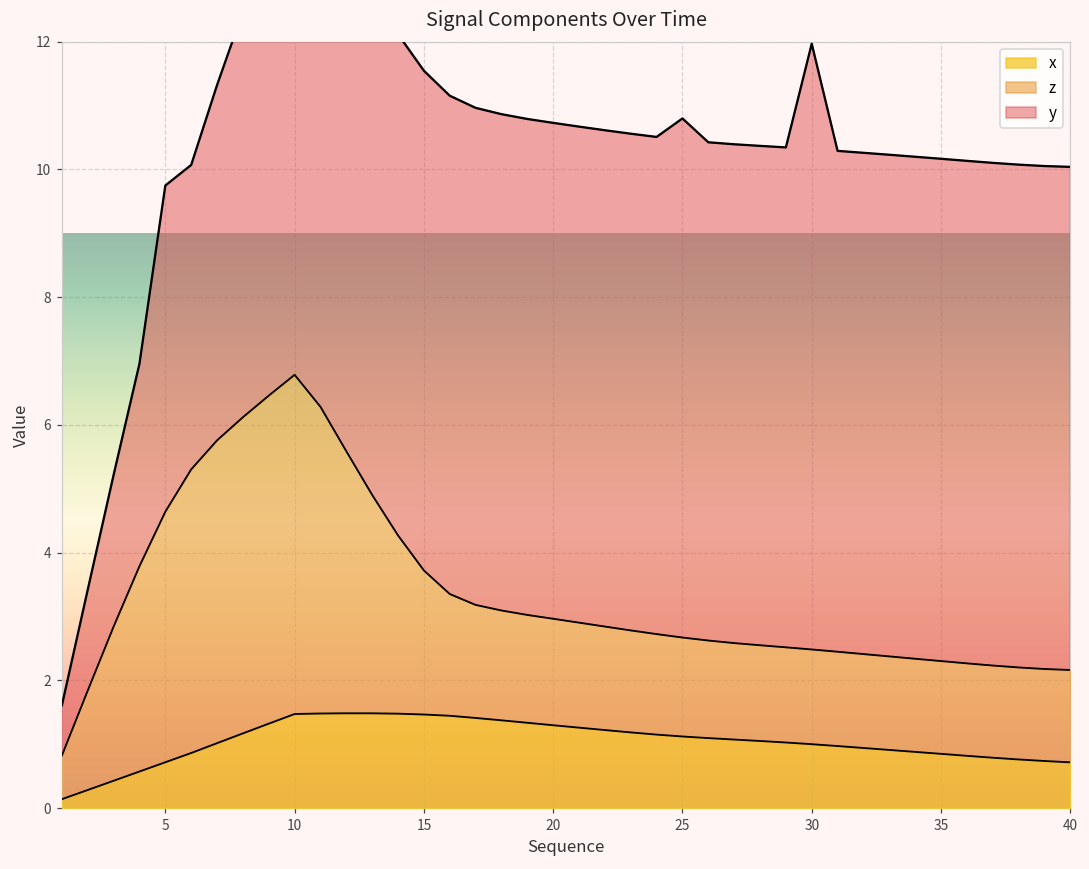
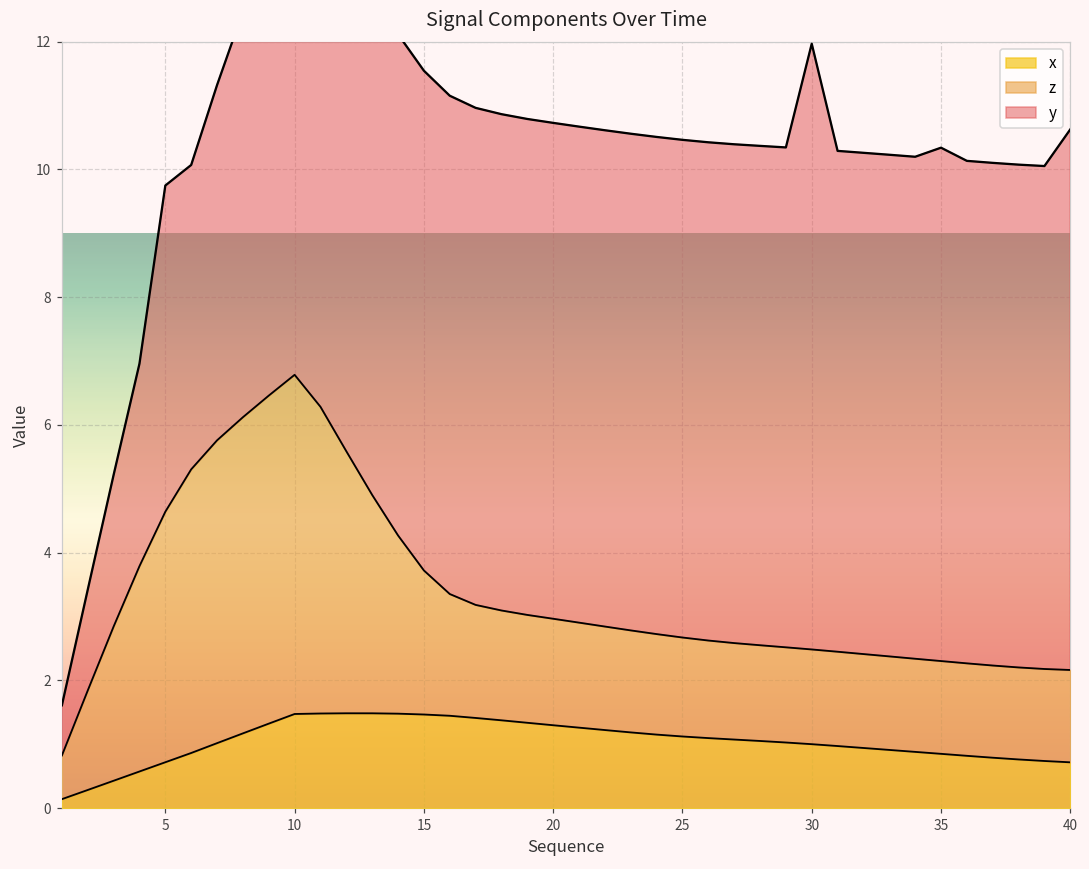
  {
    "y": {
      "5": 5.1,
      "15": 7.8,
      "20": 7.8,
-     "25": 8.1,
+     "25": 7.8,
      "30": 9.5,
-     "35": 7.9,
-     "40": 7.9
+     "35": 8.0,
+     "40": 8.5
    }
  }
